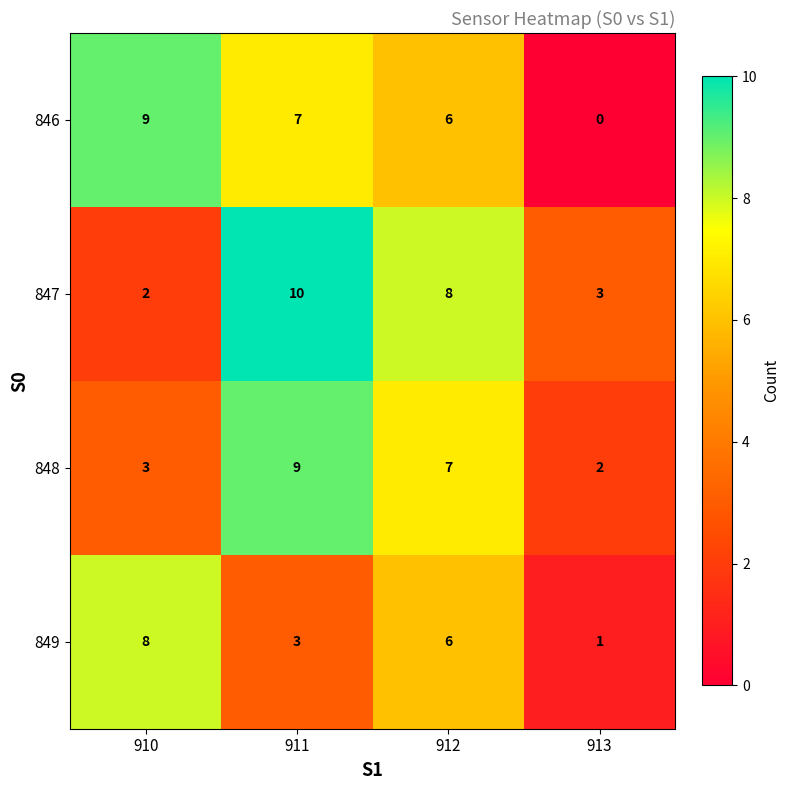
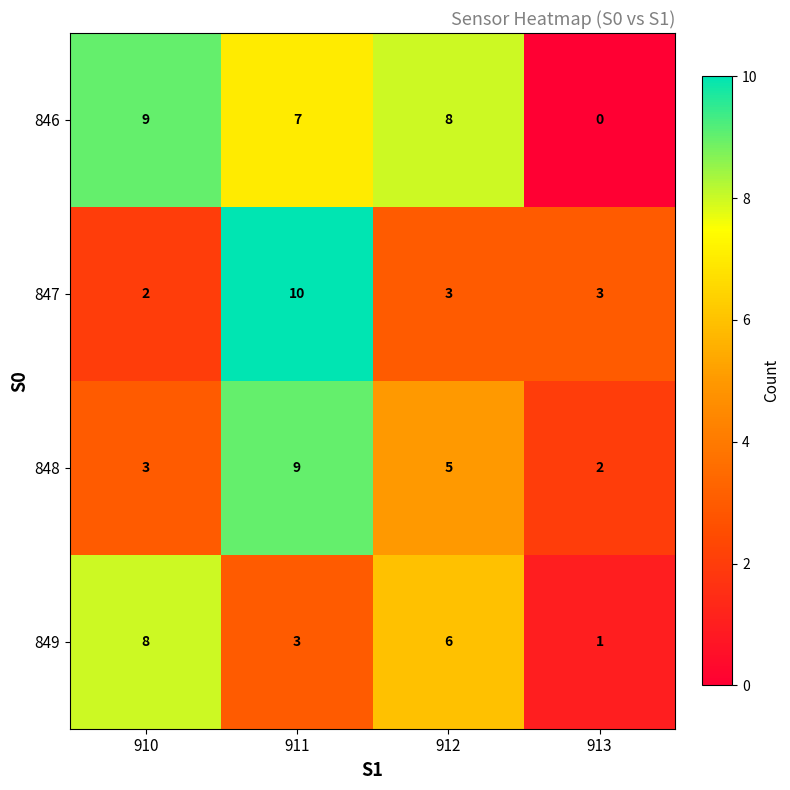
  {
    "846": {
      "910": 9,
      "911": 7,
-     "912": 6,
+     "912": 8,
      "913": 0
    },
    "847": {
      "910": 2,
      "911": 10,
-     "912": 8,
+     "912": 3,
      "913": 3
    },
    "848": {
      "910": 3,
      "911": 9,
-     "912": 7,
+     "912": 5,
      "913": 2
    },
    "849": {
      "910": 8,
      "911": 3,
      "912": 6,
      "913": 1
    }
  }
